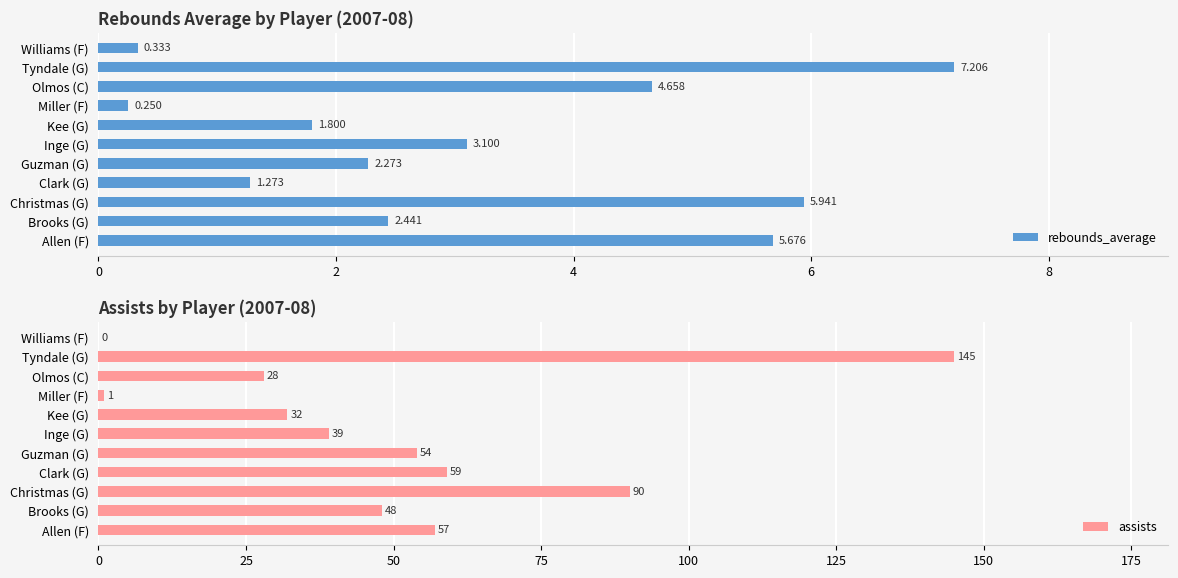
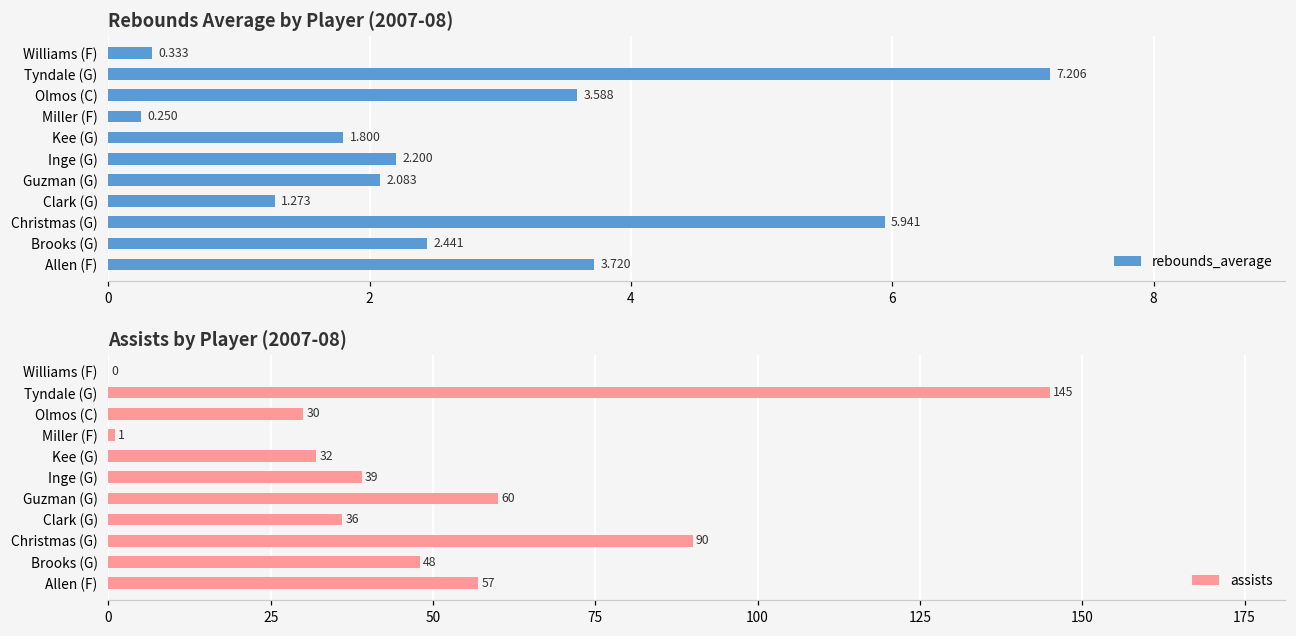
  {
    "Rebounds Average by Player (2007-08)": {
      "Williams (F)": 0.333,
      "Tyndale (G)": 7.206,
-     "Olmos (C)": 4.658,
+     "Olmos (C)": 3.588,
      "Miller (F)": 0.250,
      "Kee (G)": 1.800,
-     "Inge (G)": 3.100,
-     "Guzman (G)": 2.273,
+     "Inge (G)": 2.200,
+     "Guzman (G)": 2.083,
      "Clark (G)": 1.273,
      "Christmas (G)": 5.941,
      "Brooks (G)": 2.441,
-     "Allen (F)": 5.676
+     "Allen (F)": 3.720
    },
    "Assists by Player (2007-08)": {
      "Williams (F)": 0,
      "Tyndale (G)": 145,
-     "Olmos (C)": 28,
+     "Olmos (C)": 30,
      "Miller (F)": 1,
      "Kee (G)": 32,
      "Inge (G)": 39,
-     "Guzman (G)": 54,
-     "Clark (G)": 59,
+     "Guzman (G)": 60,
+     "Clark (G)": 36,
      "Christmas (G)": 90,
      "Brooks (G)": 48,
      "Allen (F)": 57
    }
  }
